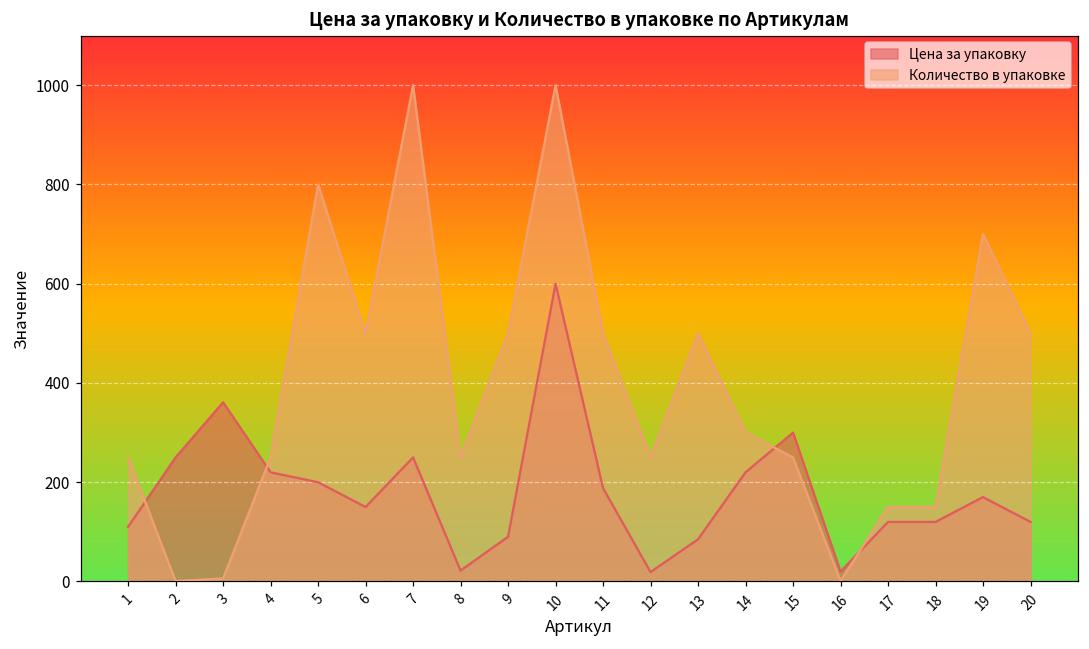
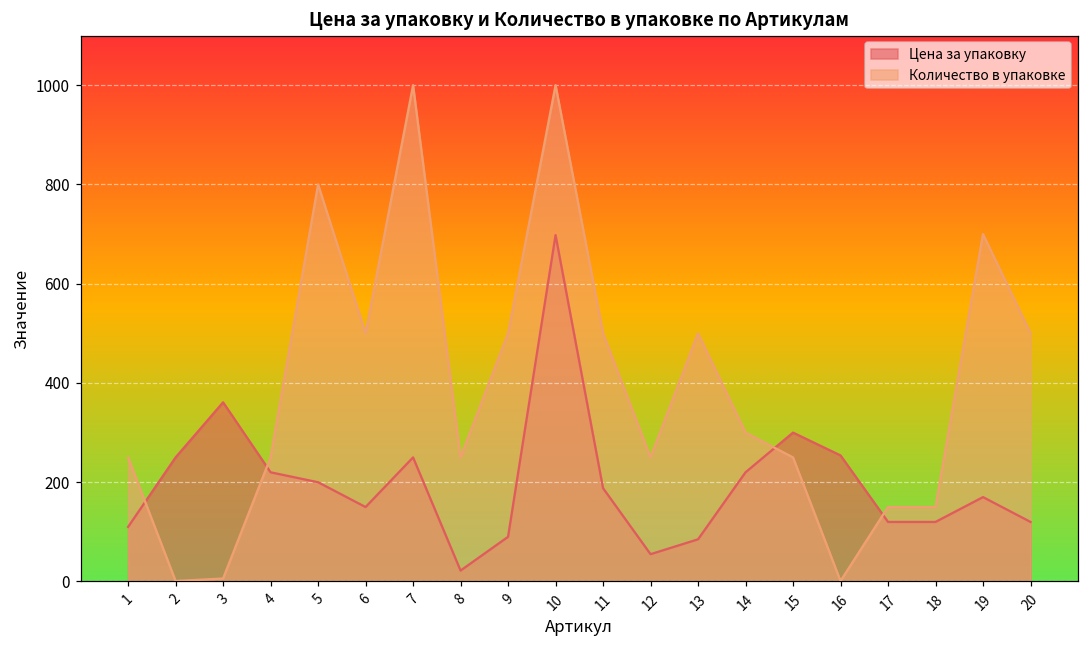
  {
    "Цена за упаковку": {
      "1": 110,
      "2": 250,
      "3": 360,
      "4": 220,
      "5": 200,
      "6": 150,
      "7": 250,
      "8": 20,
      "9": 90,
-     "10": 600,
+     "10": 700,
      "11": 190,
-     "12": 20,
+     "12": 60,
      "13": 90,
      "14": 220,
      "15": 300,
-     "16": 20,
+     "16": 250,
      "17": 120,
      "18": 120,
      "19": 170,
      "20": 120
    },
    "Количество в упаковке": {
      "1": 250,
      "2": 0,
      "3": 10,
      "4": 250,
      "5": 800,
      "6": 500,
      "7": 1000,
      "8": 250,
      "9": 500,
      "10": 1000,
      "11": 500,
      "12": 250,
      "13": 500,
      "14": 300,
      "15": 250,
      "16": 0,
      "17": 150,
      "18": 150,
      "19": 700,
      "20": 500
    }
  }
